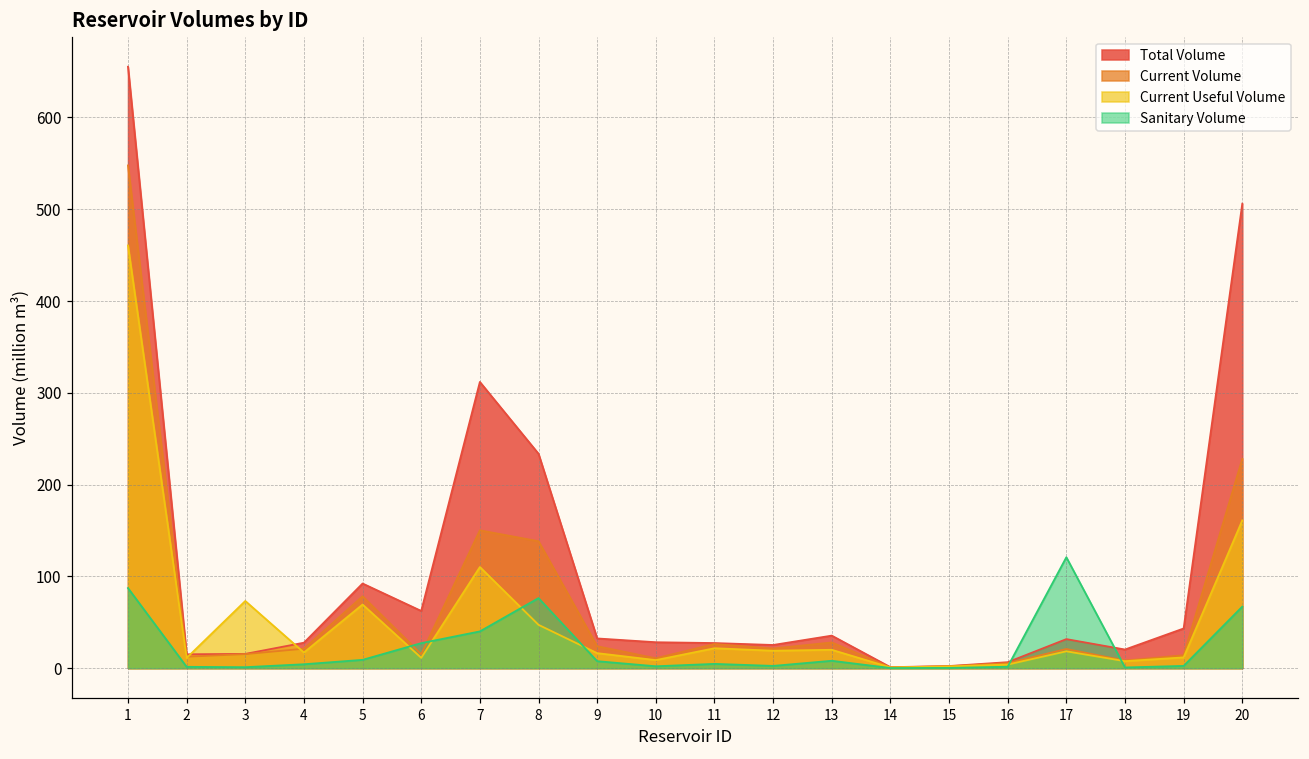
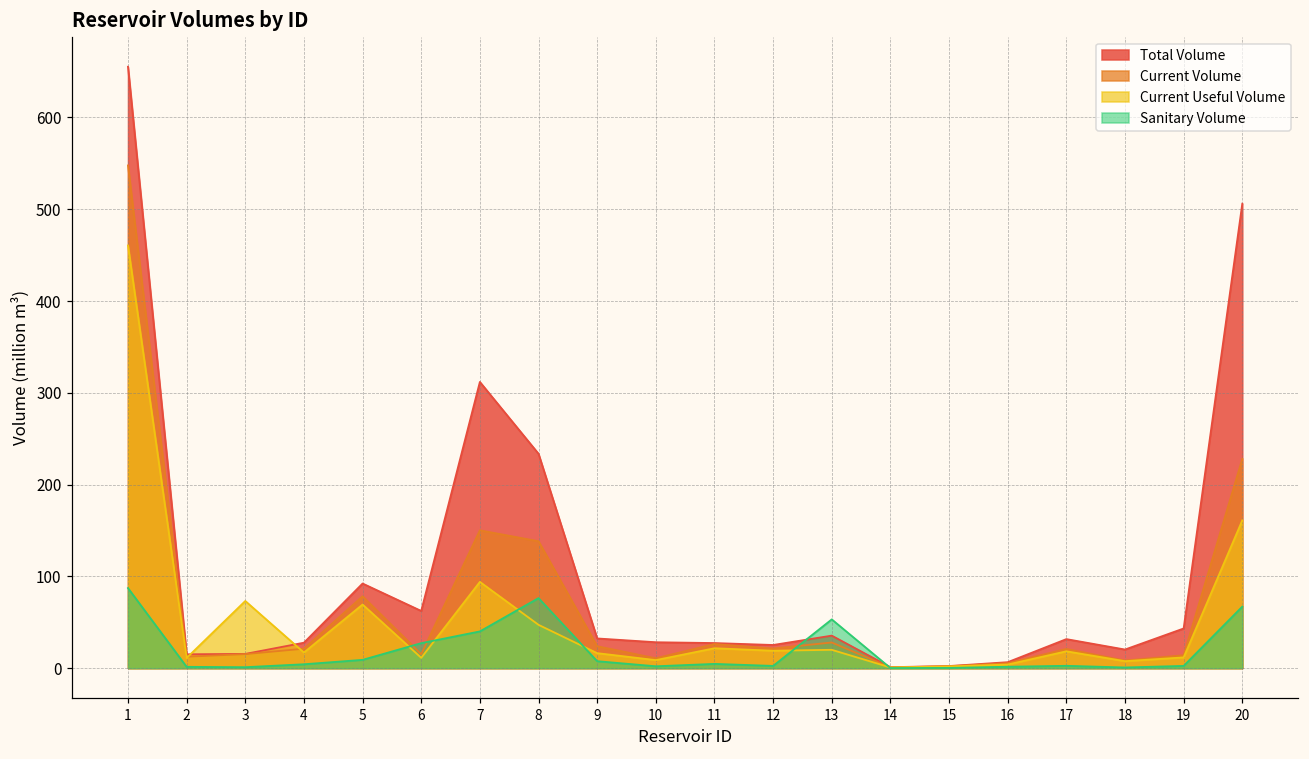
  {
    "Current Useful Volume": {
      "1": 460,
      "3": 70,
      "4": 20,
      "5": 70,
      "6": 10,
-     "7": 110,
+     "7": 90,
      "8": 50,
      "9": 20,
      "11": 20,
      "13": 20,
      "20": 160
    },
    "Sanitary Volume": {
      "1": 90,
      "2": 0,
      "3": 0,
      "4": 0,
      "5": 10,
      "6": 30,
      "7": 40,
      "8": 80,
      "9": 10,
      "10": 0,
      "11": 0,
      "12": 0,
-     "13": 10,
-     "17": 120,
+     "13": 50,
+     "17": 0,
      "18": 0,
      "19": 0,
      "20": 70
    }
  }
